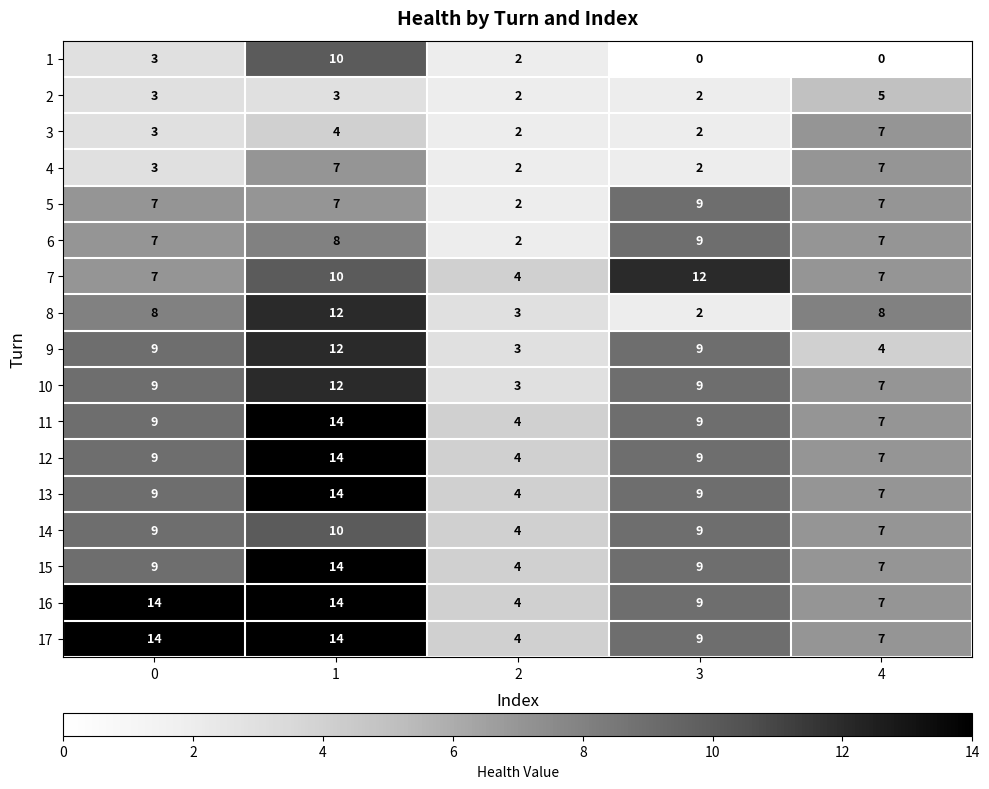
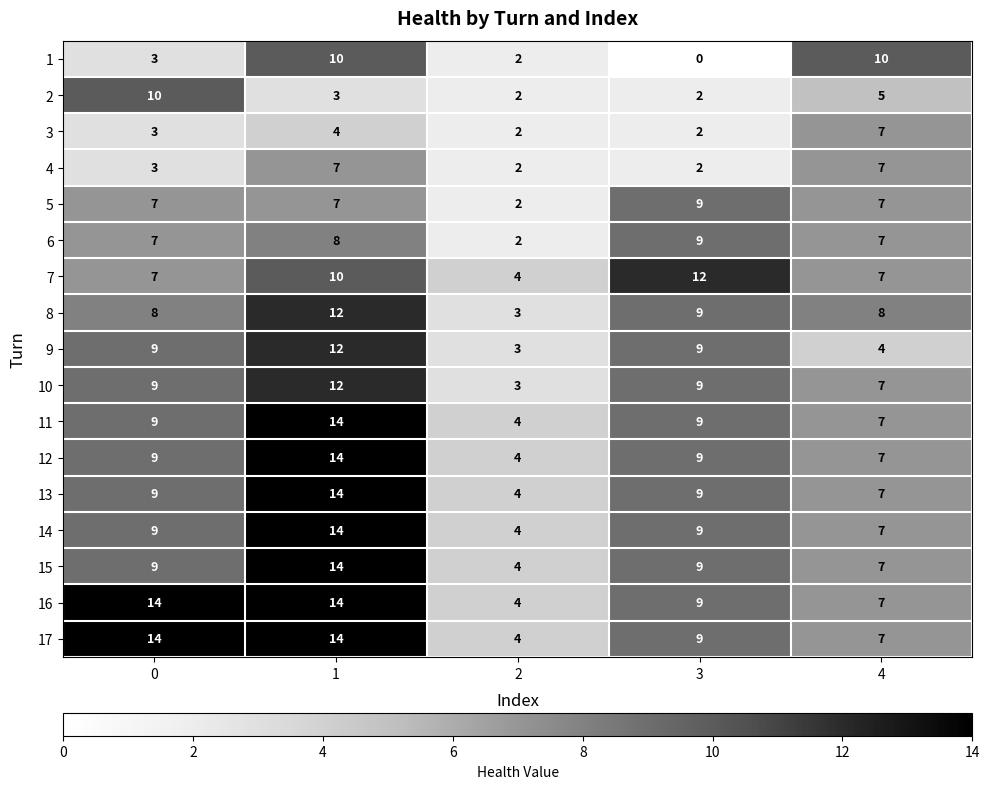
  {
    "1": {
      "0": 3,
      "1": 10,
      "2": 2,
      "3": 0,
-     "4": 0
+     "4": 10
    },
    "2": {
-     "0": 3,
+     "0": 10,
      "1": 3,
      "2": 2,
      "3": 2,
      "4": 5
    },
    "3": {
      "0": 3,
      "1": 4,
      "2": 2,
      "3": 2,
      "4": 7
    },
    "4": {
      "0": 3,
      "1": 7,
      "2": 2,
      "3": 2,
      "4": 7
    },
    "5": {
      "0": 7,
      "1": 7,
      "2": 2,
      "3": 9,
      "4": 7
    },
    "6": {
      "0": 7,
      "1": 8,
      "2": 2,
      "3": 9,
      "4": 7
    },
    "7": {
      "0": 7,
      "1": 10,
      "2": 4,
      "3": 12,
      "4": 7
    },
    "8": {
      "0": 8,
      "1": 12,
      "2": 3,
-     "3": 2,
+     "3": 9,
      "4": 8
    },
    "9": {
      "0": 9,
      "1": 12,
      "2": 3,
      "3": 9,
      "4": 4
    },
    "10": {
      "0": 9,
      "1": 12,
      "2": 3,
      "3": 9,
      "4": 7
    },
    "11": {
      "0": 9,
      "1": 14,
      "2": 4,
      "3": 9,
      "4": 7
    },
    "12": {
      "0": 9,
      "1": 14,
      "2": 4,
      "3": 9,
      "4": 7
    },
    "13": {
      "0": 9,
      "1": 14,
      "2": 4,
      "3": 9,
      "4": 7
    },
    "14": {
      "0": 9,
-     "1": 10,
+     "1": 14,
      "2": 4,
      "3": 9,
      "4": 7
    },
    "15": {
      "0": 9,
      "1": 14,
      "2": 4,
      "3": 9,
      "4": 7
    },
    "16": {
      "0": 14,
      "1": 14,
      "2": 4,
      "3": 9,
      "4": 7
    },
    "17": {
      "0": 14,
      "1": 14,
      "2": 4,
      "3": 9,
      "4": 7
    }
  }
